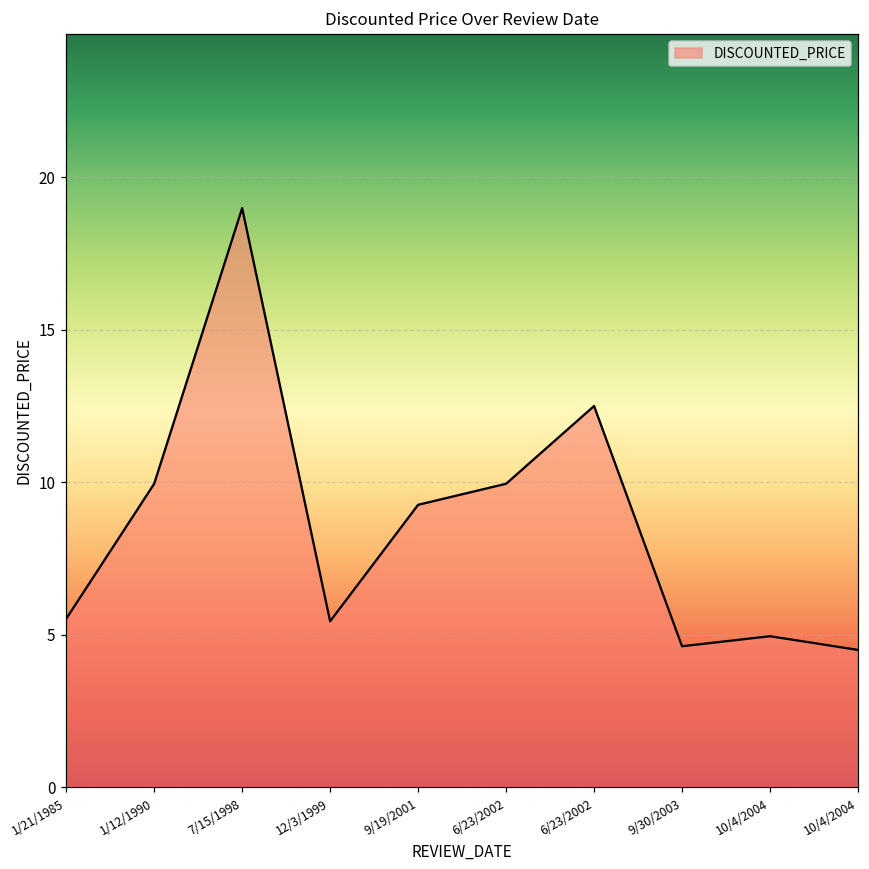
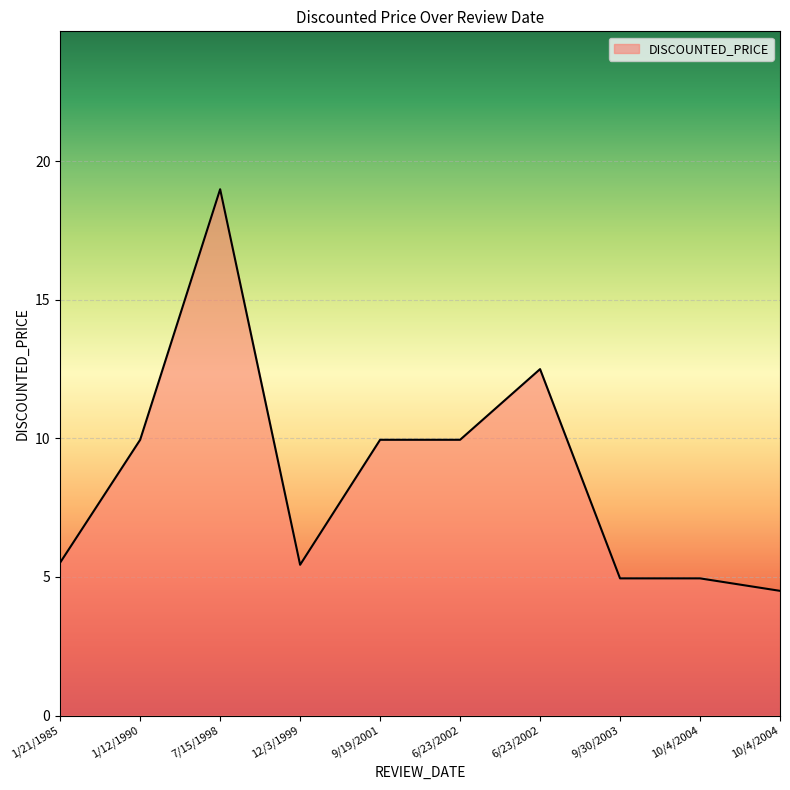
  {
    "1/21/1985": 5.5,
    "1/12/1990": 10.0,
    "7/15/1998": 19.0,
    "12/3/1999": 5.4,
-   "9/19/2001": 9.3,
-   "9/30/2003": 4.6
+   "9/19/2001": 10.0,
+   "9/30/2003": 5.0
  }
